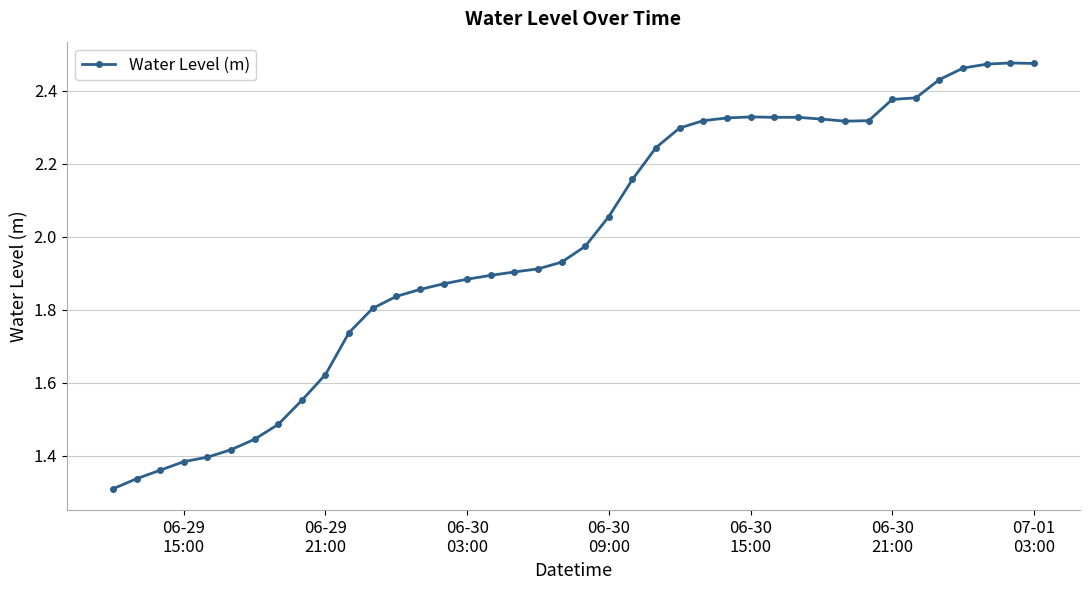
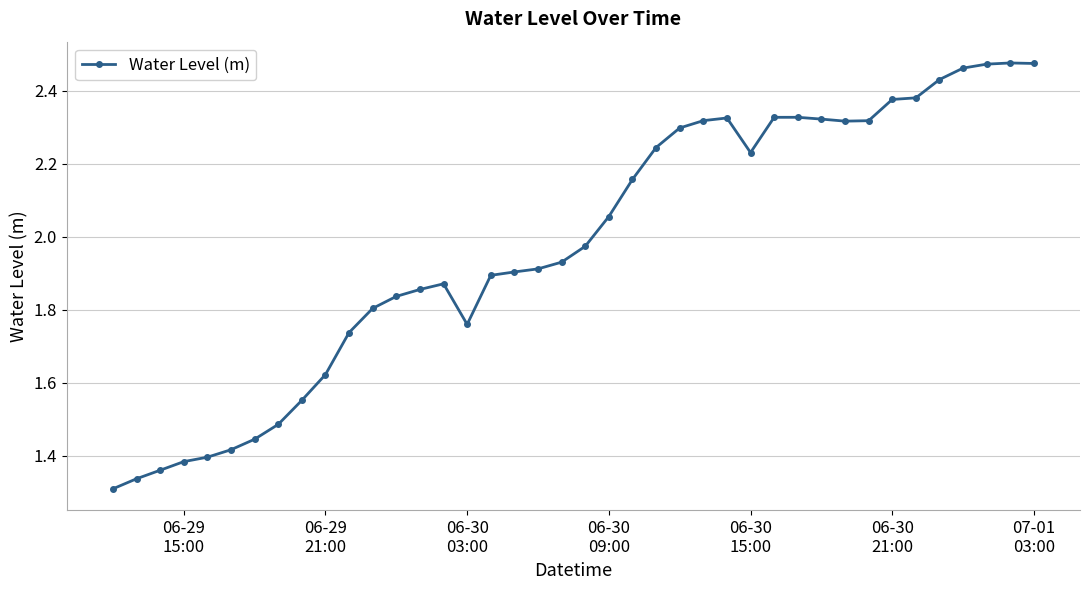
  {
    "06-29 15:00": 1.38,
    "06-29 21:00": 1.62,
-   "06-30 03:00": 1.88,
+   "06-30 03:00": 1.76,
    "06-30 09:00": 2.06,
-   "06-30 15:00": 2.33,
+   "06-30 15:00": 2.23,
    "06-30 21:00": 2.38,
    "07-01 03:00": 2.47
  }
